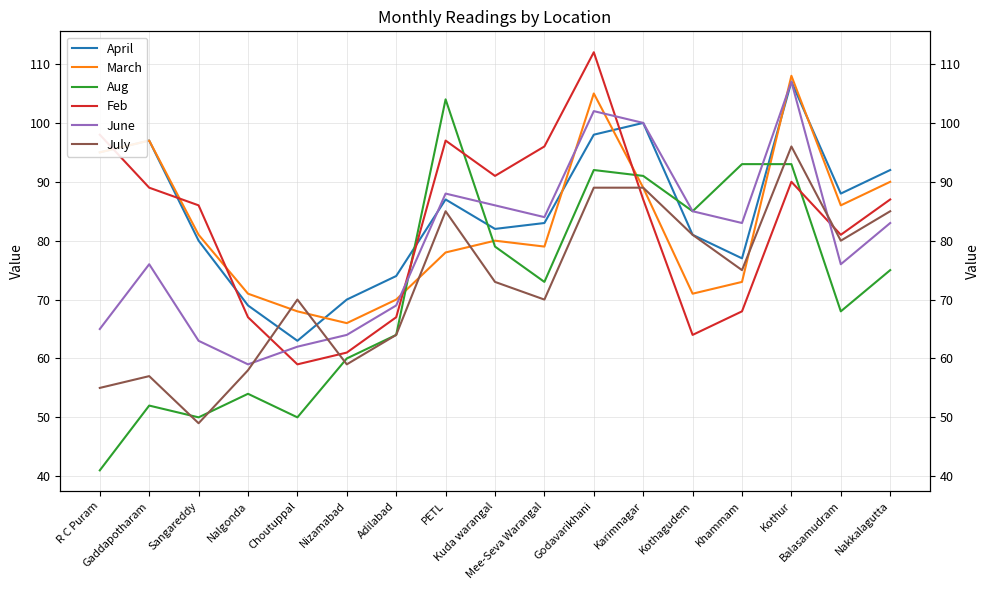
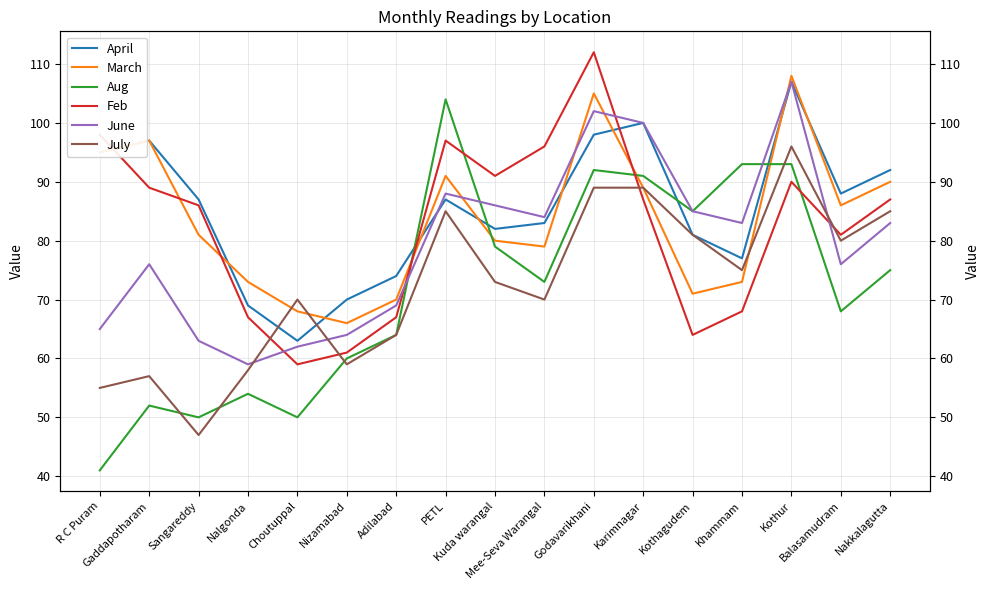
  {
    "April": {
-     "Sangareddy": 80,
+     "Sangareddy": 87,
      "Nalgonda": 69,
      "Choutuppal": 63,
      "Nizamabad": 70,
      "Adilabad": 74,
      "PETL": 87,
      "Kuda warangal": 82,
      "Mee-Seva Warangal": 83,
      "Godavarikhani": 98,
      "Khammam": 77,
      "Balasamudram": 88,
      "Nakkalagutta": 92
    },
    "March": {
      "Sangareddy": 81,
-     "Nalgonda": 71,
+     "Nalgonda": 73,
      "Choutuppal": 68,
      "Nizamabad": 66,
      "Adilabad": 70,
-     "PETL": 78,
+     "PETL": 91,
      "Kuda warangal": 80,
      "Mee-Seva Warangal": 79,
      "Godavarikhani": 105,
      "Kothagudem": 71,
      "Khammam": 73,
      "Kothur": 108,
      "Balasamudram": 86,
      "Nakkalagutta": 90
    },
    "Aug": {
      "R C Puram": 41,
      "Gaddapotharam": 52,
      "Sangareddy": 50,
      "Nalgonda": 54,
      "Choutuppal": 50,
      "Nizamabad": 60,
      "PETL": 104,
      "Kuda warangal": 79,
      "Mee-Seva Warangal": 73,
      "Godavarikhani": 92,
      "Karimnagar": 91,
      "Khammam": 93,
      "Kothur": 93,
      "Balasamudram": 68,
      "Nakkalagutta": 75
    },
    "Feb": {
      "Gaddapotharam": 89,
      "Sangareddy": 86,
      "Nalgonda": 67,
      "Choutuppal": 59,
      "Nizamabad": 61,
      "Adilabad": 67,
      "PETL": 97,
      "Kuda warangal": 91,
      "Mee-Seva Warangal": 96,
      "Godavarikhani": 112,
      "Karimnagar": 87,
      "Kothagudem": 64,
      "Khammam": 68,
      "Kothur": 90,
      "Balasamudram": 81,
      "Nakkalagutta": 87
    },
    "June": {
      "R C Puram": 65,
      "Gaddapotharam": 76,
      "Sangareddy": 63,
      "Nalgonda": 59,
      "Choutuppal": 62,
      "Nizamabad": 64,
      "Adilabad": 69,
      "PETL": 88,
      "Kuda warangal": 86,
      "Mee-Seva Warangal": 84,
      "Godavarikhani": 102,
      "Khammam": 83,
      "Balasamudram": 76,
      "Nakkalagutta": 83
    },
    "July": {
      "R C Puram": 55,
      "Gaddapotharam": 57,
-     "Sangareddy": 49,
+     "Sangareddy": 47,
      "Nalgonda": 58,
      "Choutuppal": 70,
      "Nizamabad": 59,
      "PETL": 85,
      "Kuda warangal": 73,
      "Mee-Seva Warangal": 70,
      "Godavarikhani": 89,
      "Khammam": 75,
      "Kothur": 96,
      "Balasamudram": 80,
      "Nakkalagutta": 85
    }
  }
